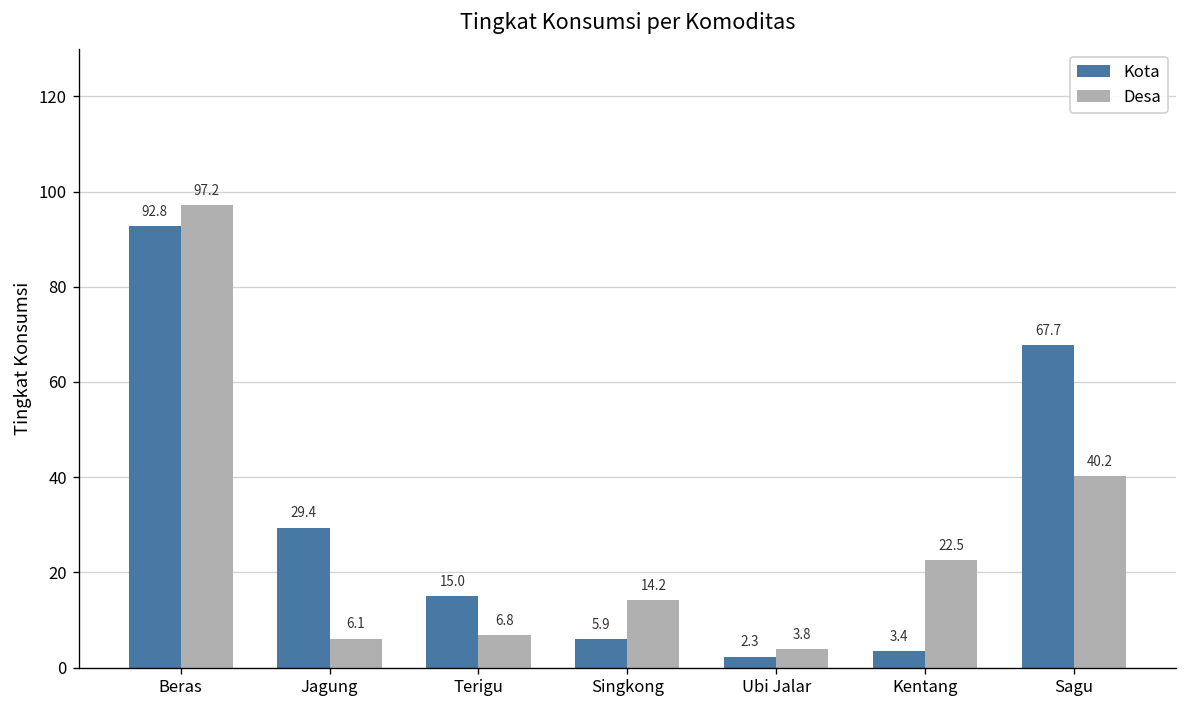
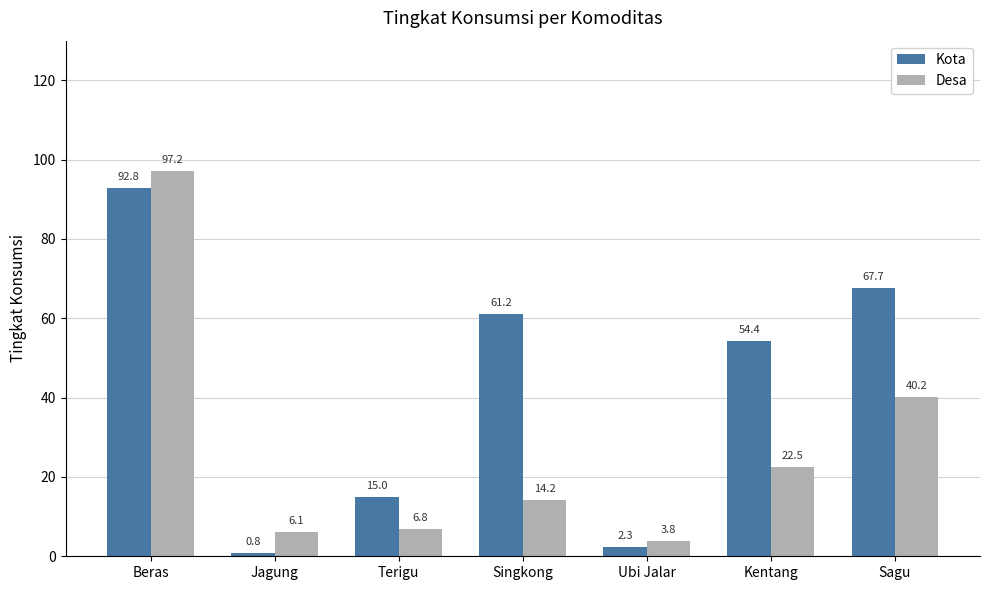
  {
    "Kota": {
      "Beras": 92.8,
-     "Jagung": 29.4,
+     "Jagung": 0.8,
      "Terigu": 15.0,
-     "Singkong": 5.9,
+     "Singkong": 61.2,
      "Ubi Jalar": 2.3,
-     "Kentang": 3.4,
+     "Kentang": 54.4,
      "Sagu": 67.7
    },
    "Desa": {
      "Beras": 97.2,
      "Jagung": 6.1,
      "Terigu": 6.8,
      "Singkong": 14.2,
      "Ubi Jalar": 3.8,
      "Kentang": 22.5,
      "Sagu": 40.2
    }
  }
